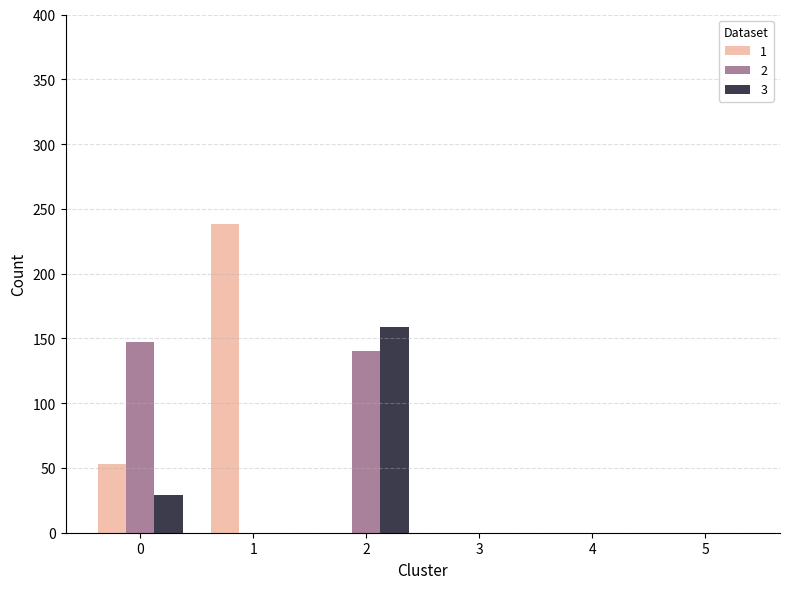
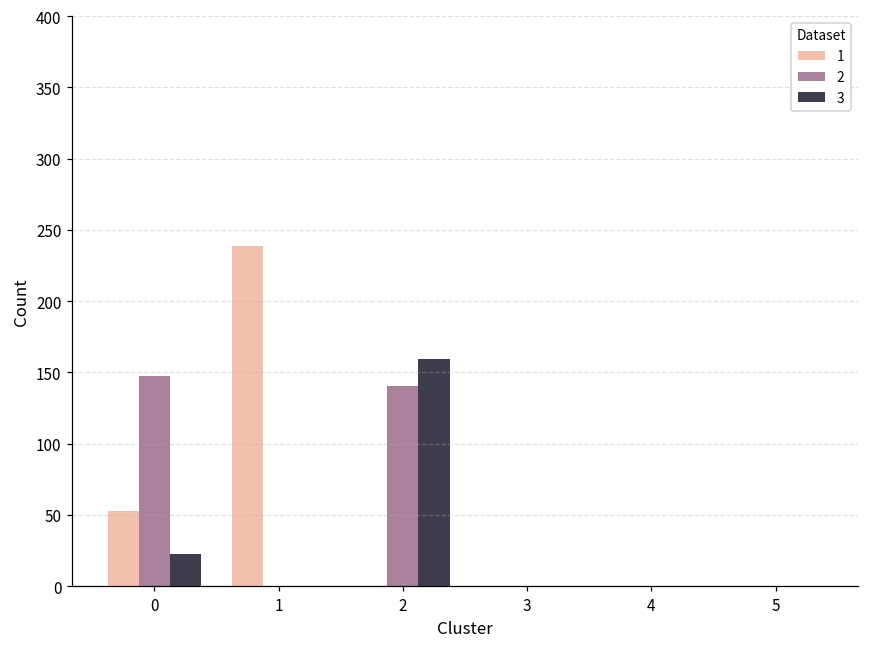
  {
    "1": {
      "0": 53,
      "1": 239,
      "2": 0,
      "3": 0,
      "4": 0,
      "5": 0
    },
    "2": {
      "0": 147,
      "1": 0,
      "2": 140,
      "3": 0,
      "4": 0,
      "5": 0
    },
    "3": {
-     "0": 29,
+     "0": 22,
      "1": 0,
      "2": 159,
      "3": 0,
      "4": 0,
      "5": 0
    }
  }
